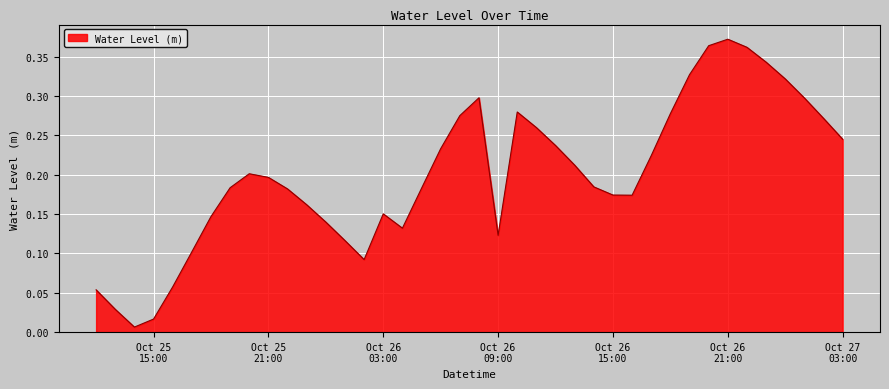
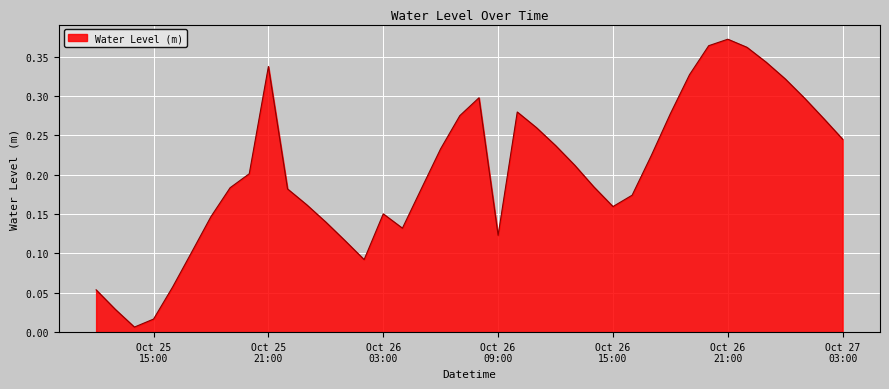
  {
    "Oct 25 15:00": 0.02,
-   "Oct 25 21:00": 0.20,
+   "Oct 25 21:00": 0.34,
    "Oct 26 03:00": 0.15,
    "Oct 26 09:00": 0.12,
-   "Oct 26 15:00": 0.17,
+   "Oct 26 15:00": 0.16,
    "Oct 26 21:00": 0.37,
    "Oct 27 03:00": 0.25
  }
